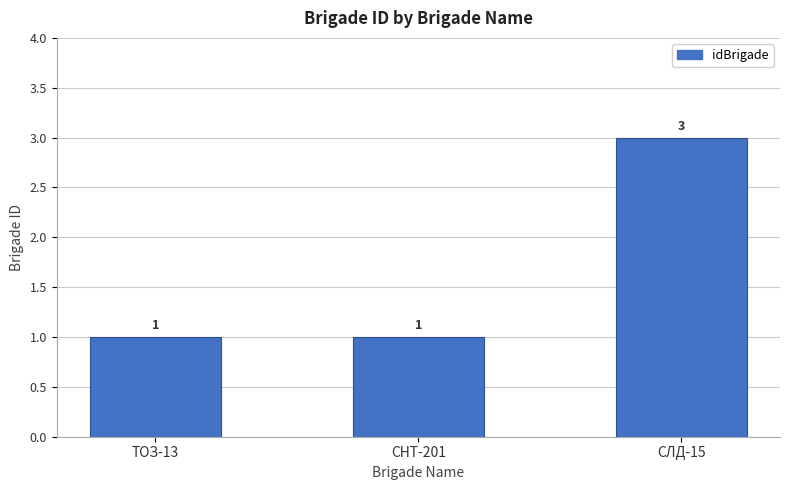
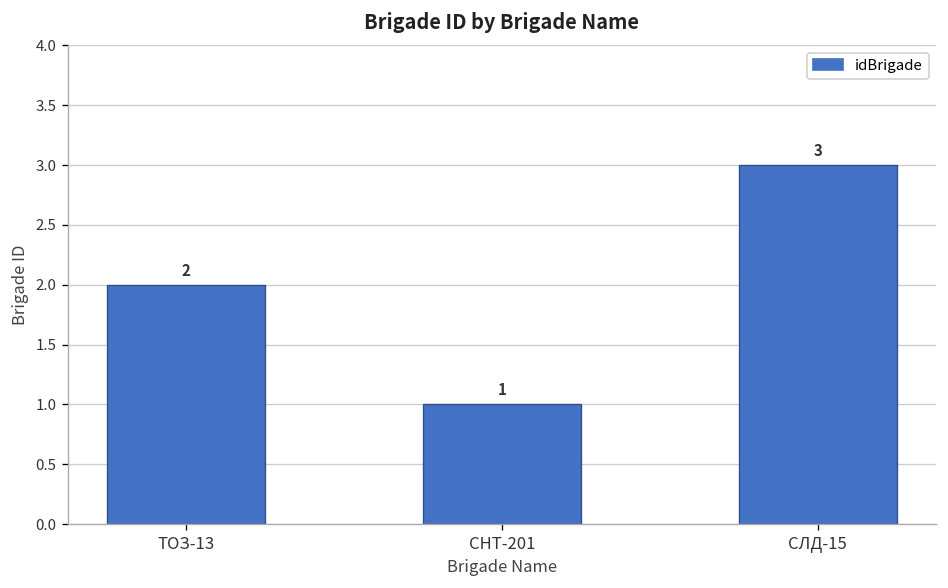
  {
-   "ТОЗ-13": 1,
+   "ТОЗ-13": 2,
    "СНТ-201": 1,
    "СЛД-15": 3
  }
